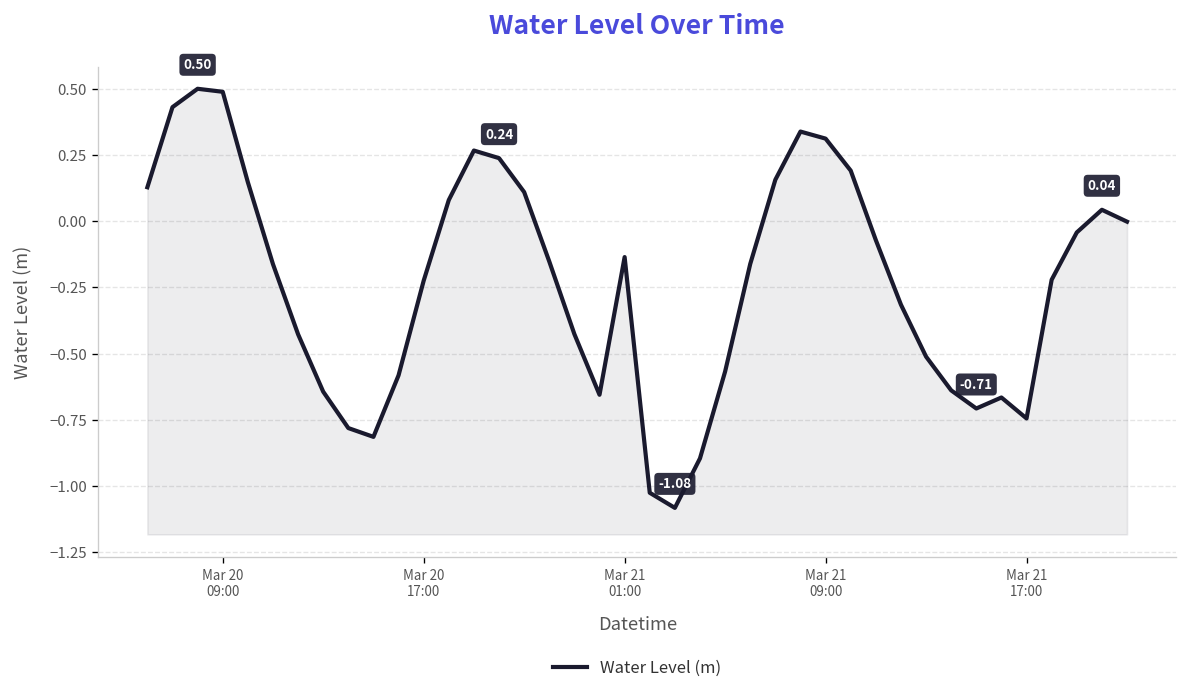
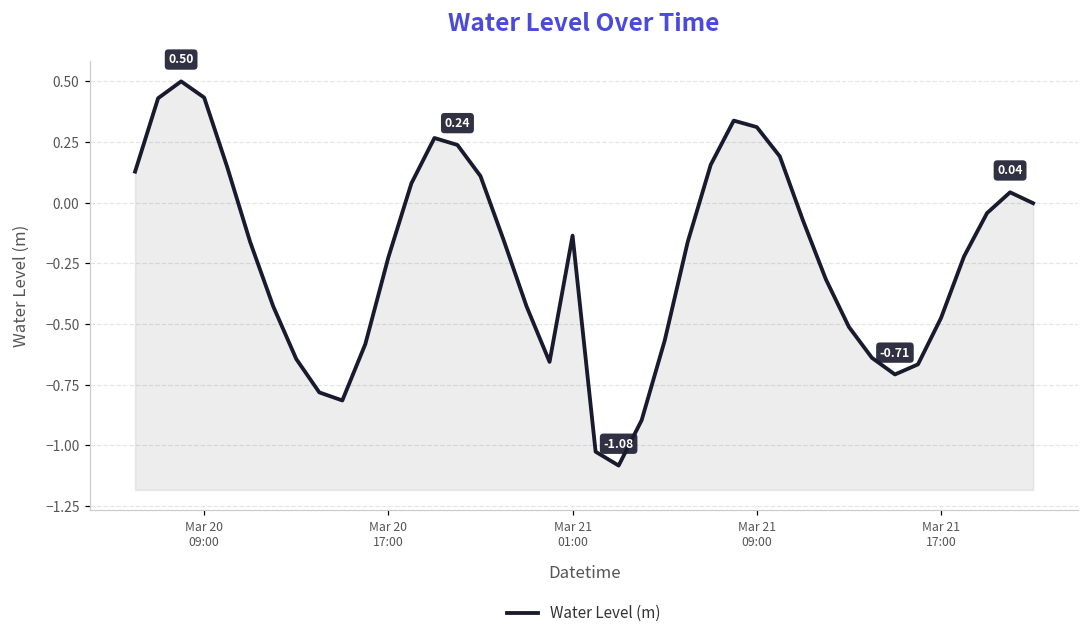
  {
-   "Mar 20 09:00": 0.49,
+   "Mar 20 09:00": 0.43,
    "Mar 20 17:00": -0.22,
    "Mar 21 01:00": -0.14,
    "Mar 21 09:00": 0.31,
-   "Mar 21 17:00": -0.74
+   "Mar 21 17:00": -0.47
  }
